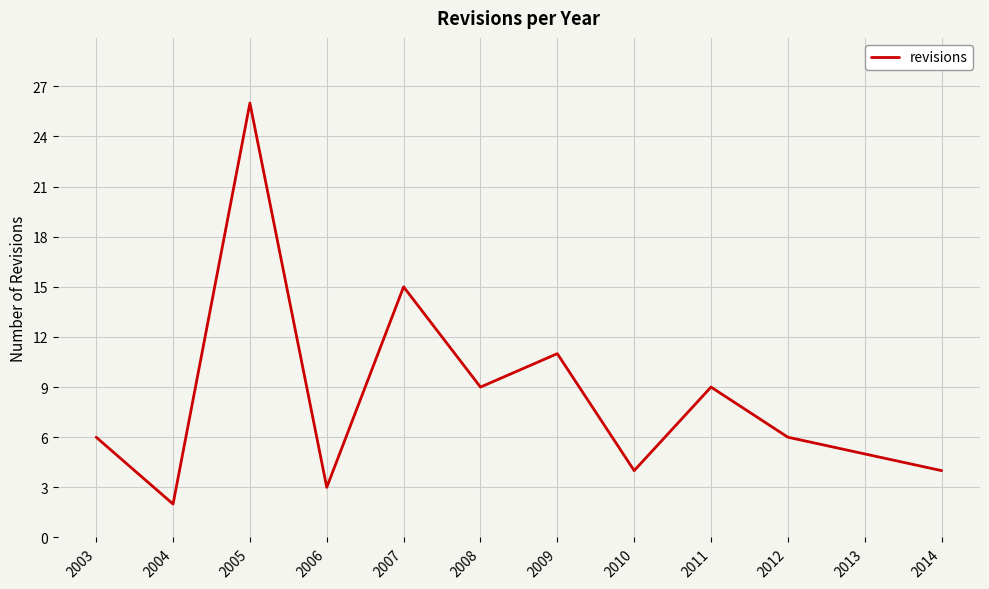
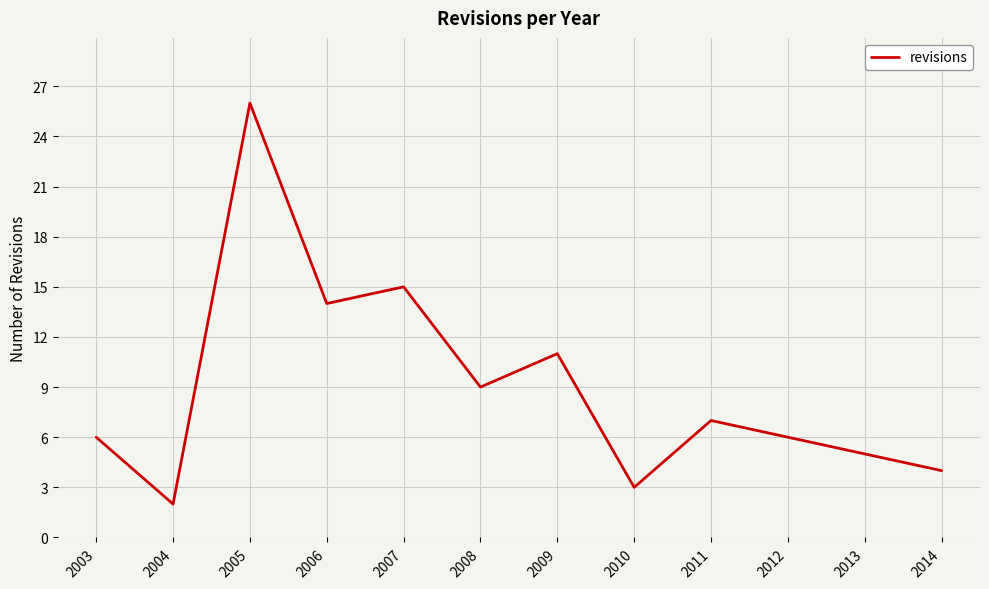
  {
    "2003": 6,
    "2004": 2,
    "2005": 26,
-   "2006": 3,
+   "2006": 14,
    "2007": 15,
    "2008": 9,
    "2009": 11,
-   "2010": 4,
-   "2011": 9,
+   "2010": 3,
+   "2011": 7,
    "2012": 6,
    "2013": 5,
    "2014": 4
  }
